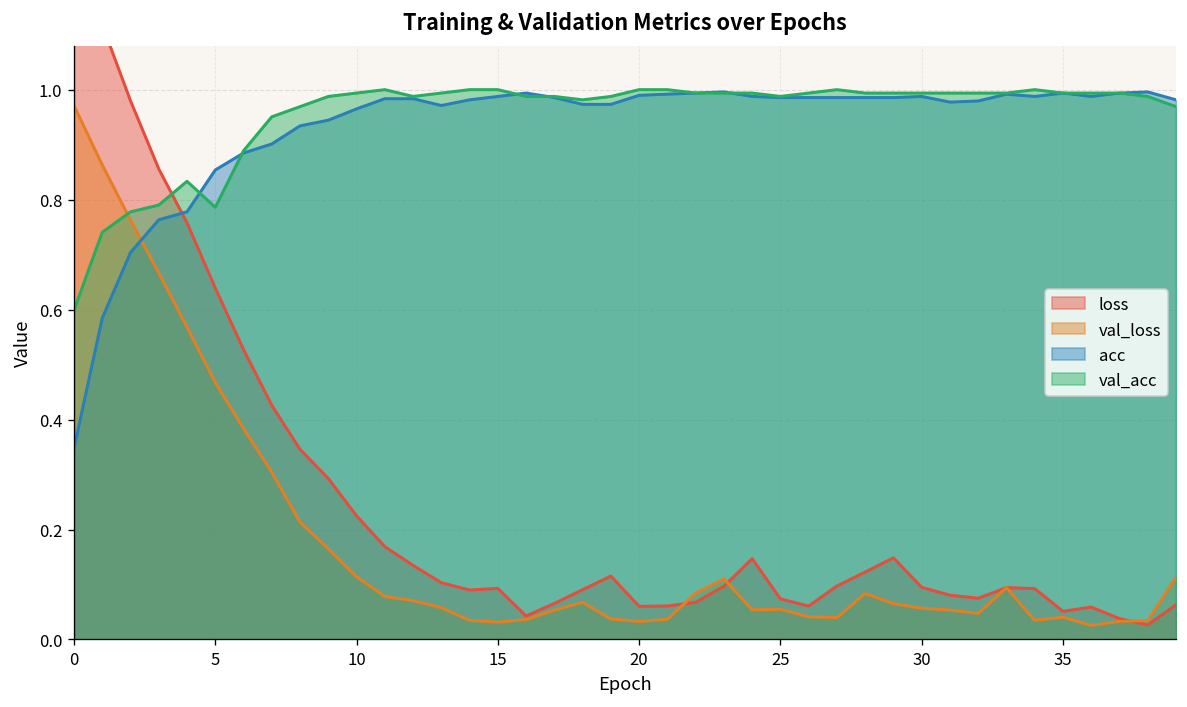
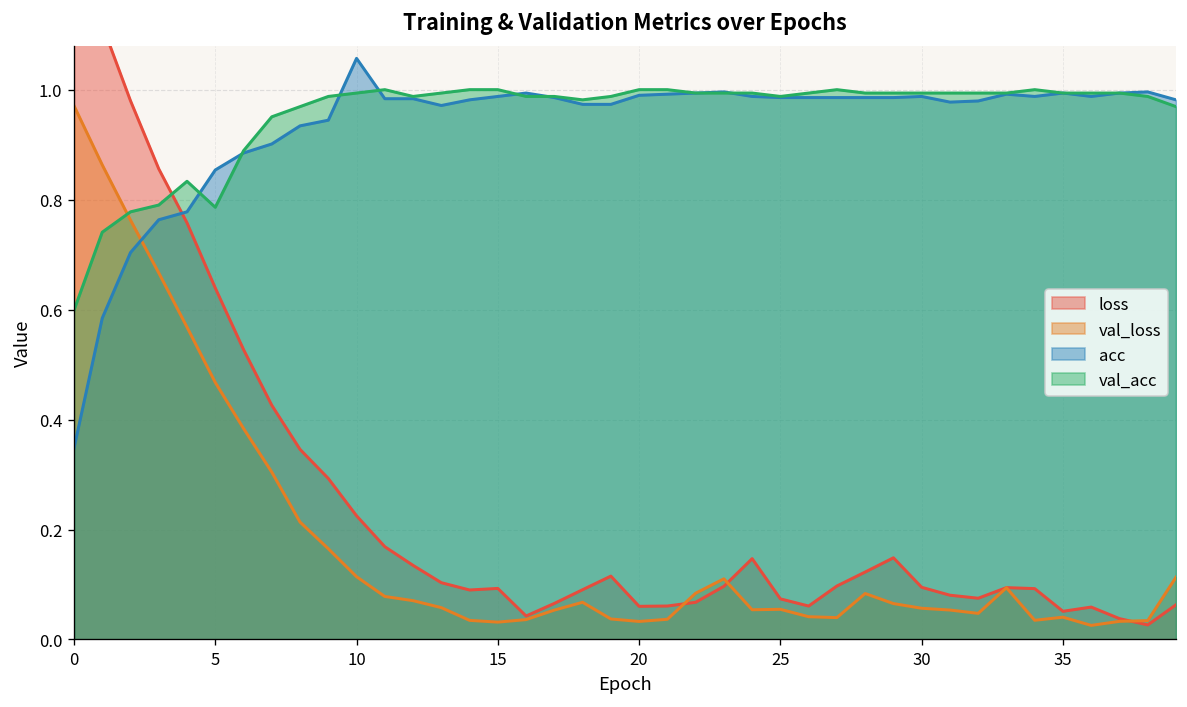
  {
    "acc": {
      "0": 0.35,
      "5": 0.85,
-     "10": 0.97,
+     "10": 1.06,
      "15": 0.99,
      "20": 0.99,
      "30": 0.99
    },
    "val_acc": {
      "0": 0.60,
      "5": 0.79,
      "10": 0.99,
      "15": 1.00,
      "20": 1.00,
      "30": 0.99
    }
  }
